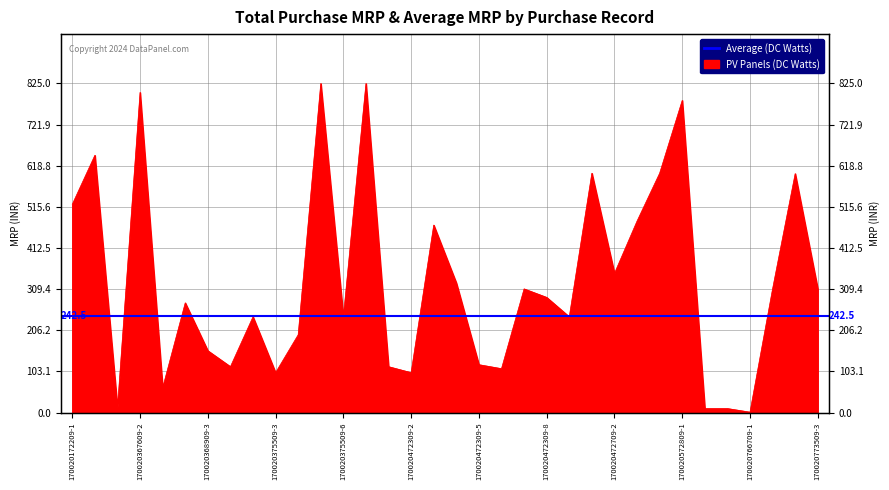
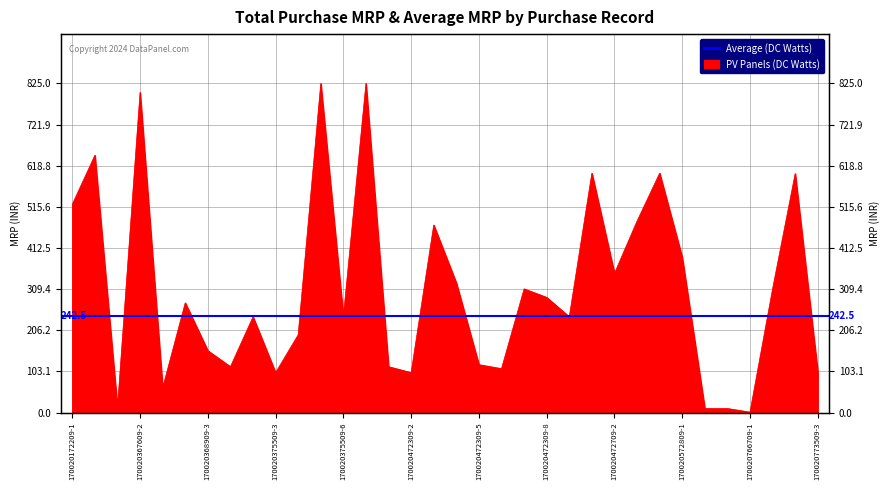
  {
    "170020172209-1": 520,
    "170020367609-2": 800,
    "170020368909-3": 160,
    "170020375509-3": 100,
    "170020375509-6": 240,
    "170020472309-2": 100,
    "170020472309-5": 120,
    "170020472309-8": 290,
    "170020472709-2": 350,
-   "170020572809-1": 780,
+   "170020572809-1": 390,
    "170020766709-1": 0,
-   "170020773509-3": 310
+   "170020773509-3": 100
  }
